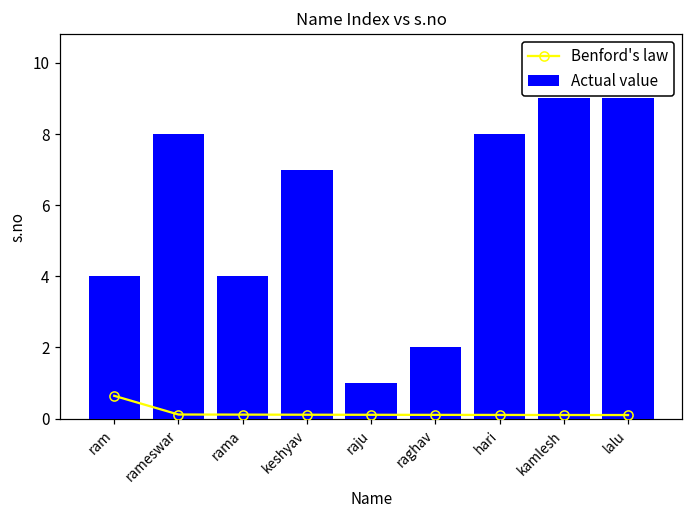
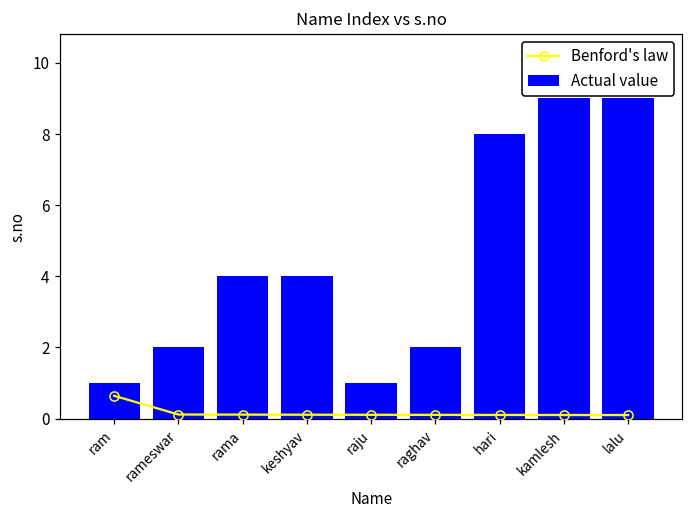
  {
    "Actual value": {
-     "ram": 4,
-     "rameswar": 8,
+     "ram": 1,
+     "rameswar": 2,
      "rama": 4,
-     "keshyav": 7,
+     "keshyav": 4,
      "raju": 1,
      "raghav": 2,
      "hari": 8,
      "kamlesh": 9,
      "lalu": 9
    },
    "Benford's law": {
      "ram": 0.6,
      "rameswar": 0.1,
      "rama": 0.1,
      "keshyav": 0.1,
      "raju": 0.1,
      "raghav": 0.1,
      "hari": 0.1,
      "kamlesh": 0.1,
      "lalu": 0.1
    }
  }
